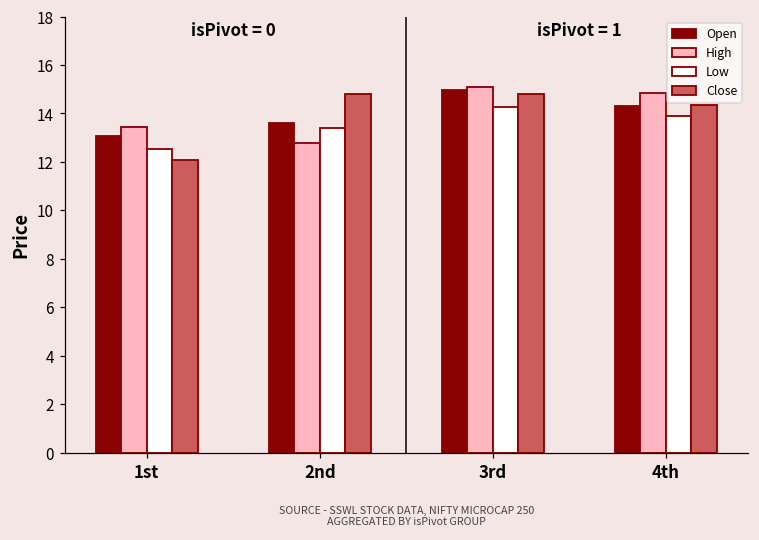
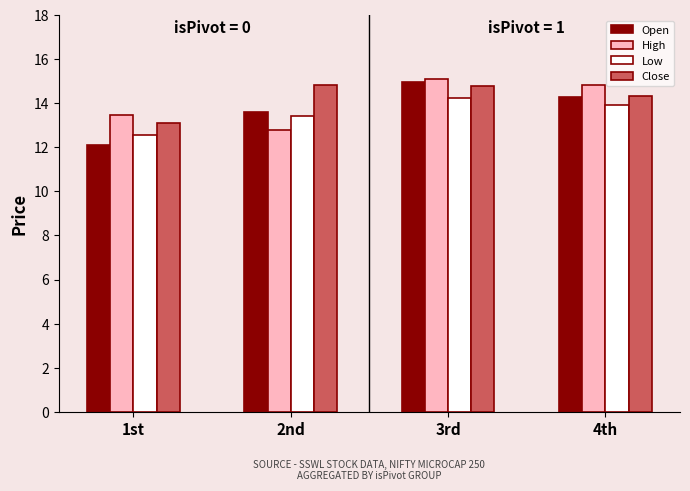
  {
    "Open": {
-     "1st": 13.1,
+     "1st": 12.1,
      "2nd": 13.6,
      "3rd": 15.0,
      "4th": 14.3
    },
    "High": {
      "1st": 13.5,
      "2nd": 12.8,
      "3rd": 15.1,
      "4th": 14.9
    },
    "Low": {
      "1st": 12.6,
      "2nd": 13.4,
      "3rd": 14.3,
      "4th": 13.9
    },
    "Close": {
-     "1st": 12.1,
+     "1st": 13.1,
      "2nd": 14.8,
      "3rd": 14.8,
      "4th": 14.4
    }
  }
